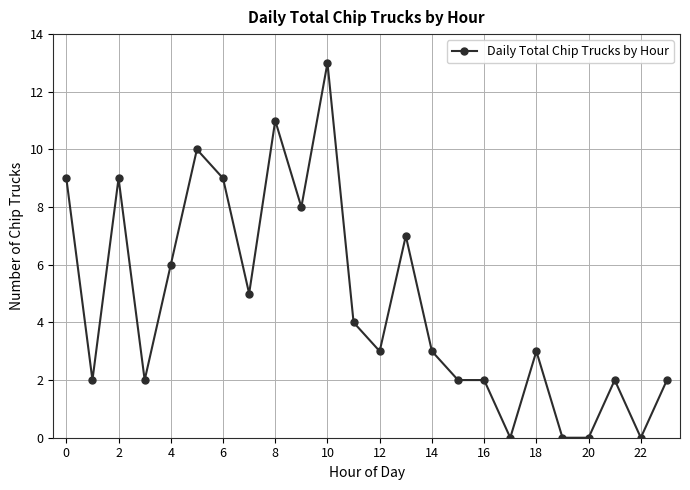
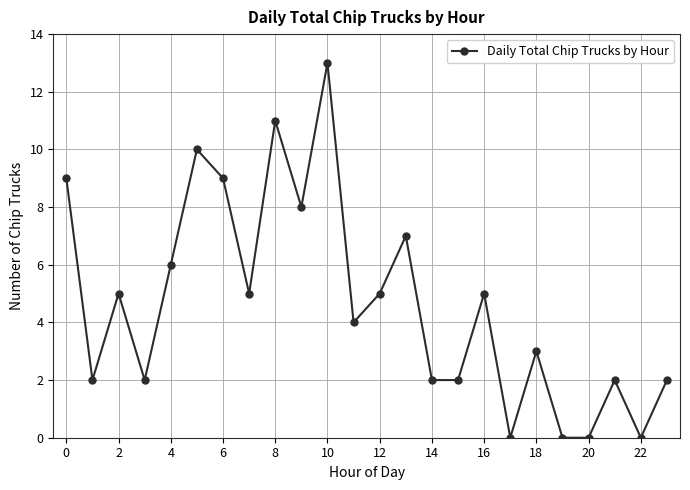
  {
    "0": 9,
-   "2": 9,
+   "2": 5,
    "4": 6,
    "6": 9,
    "8": 11,
    "10": 13,
-   "12": 3,
-   "14": 3,
-   "16": 2,
+   "12": 5,
+   "14": 2,
+   "16": 5,
    "18": 3,
    "20": 0,
    "22": 0
  }
